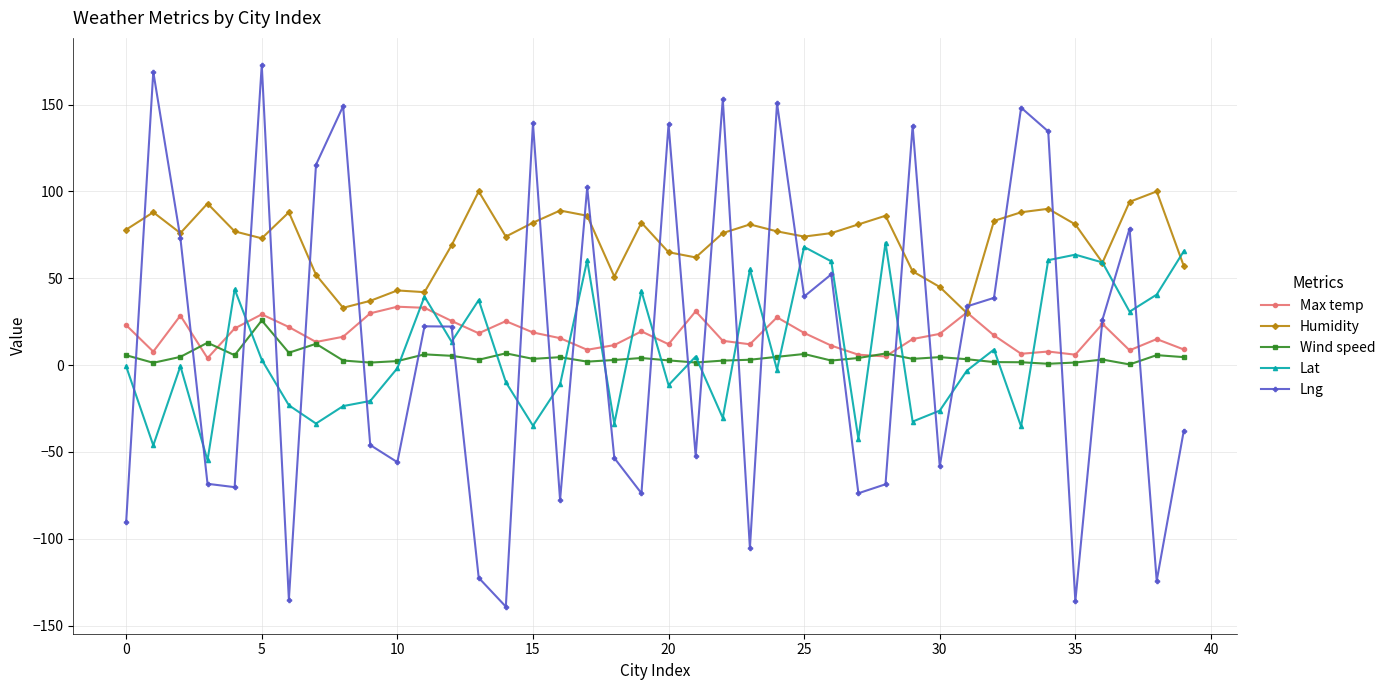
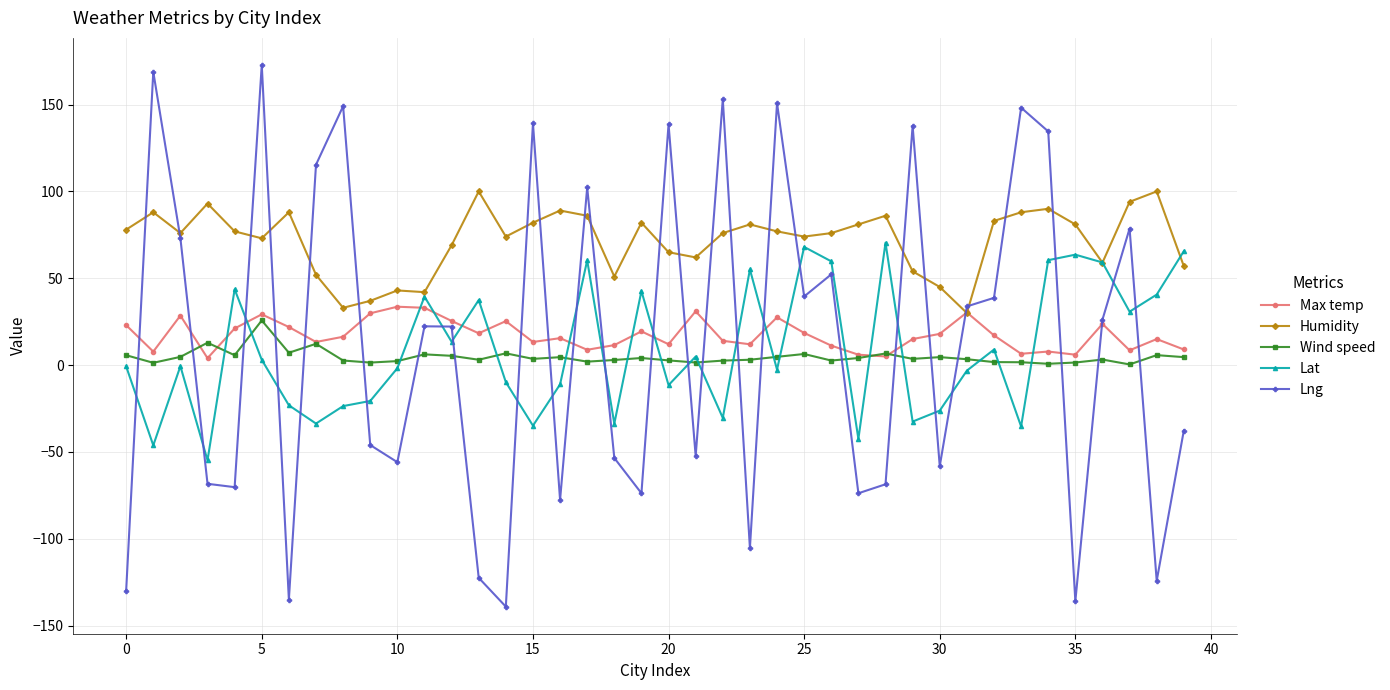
  {
    "Max temp": {
      "0": 23,
      "5": 29,
      "10": 34,
-     "15": 19,
+     "15": 13,
      "20": 12,
      "25": 19,
      "30": 18,
      "35": 6
    },
    "Humidity": {
      "0": 78,
      "5": 73,
      "10": 43,
      "15": 82,
      "20": 65,
      "25": 74,
      "30": 45,
      "35": 81
    },
    "Wind speed": {
      "0": 6,
      "5": 26,
      "10": 2,
      "15": 4,
      "20": 3,
      "25": 6,
      "30": 5,
      "35": 2
    },
    "Lat": {
      "0": -1,
      "5": 3,
      "10": -2,
      "15": -35,
      "20": -12,
      "25": 68,
      "30": -26,
      "35": 64
    },
    "Lng": {
-     "0": -90,
+     "0": -130,
      "5": 173,
      "10": -56,
      "15": 139,
      "20": 139,
      "25": 40,
      "30": -58,
      "35": -136
    }
  }
